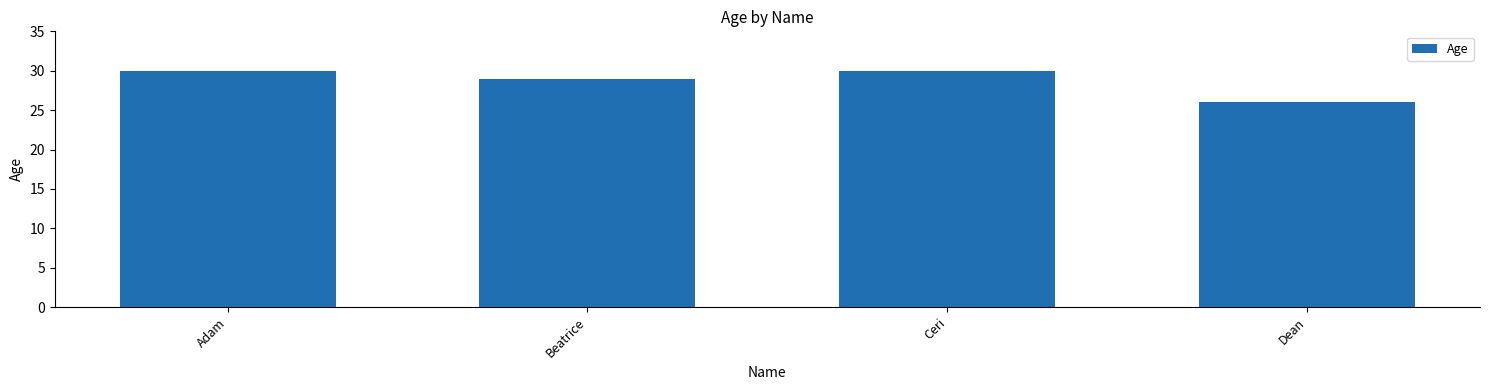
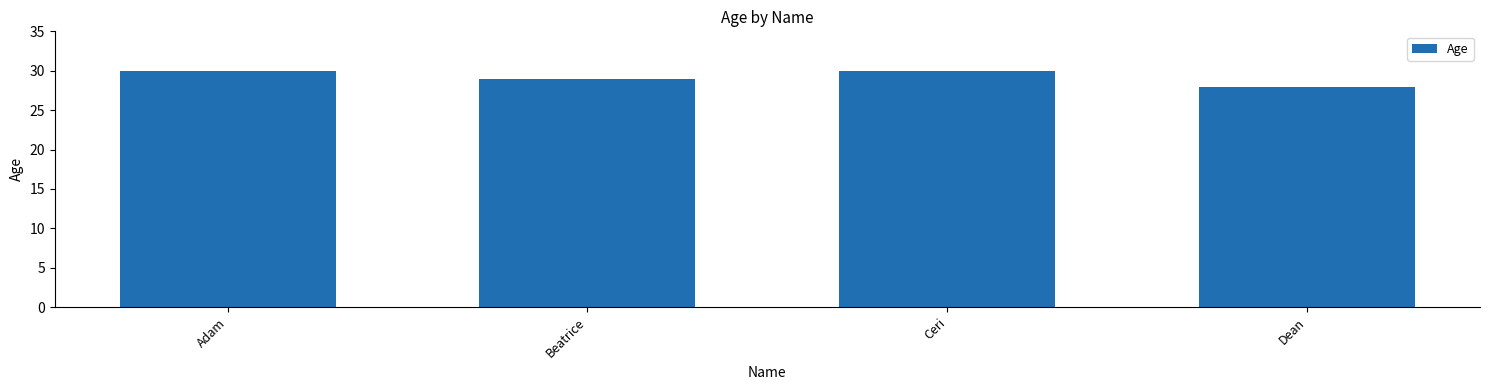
  {
    "Adam": 30,
    "Beatrice": 29,
    "Ceri": 30,
-   "Dean": 26
+   "Dean": 28
  }
